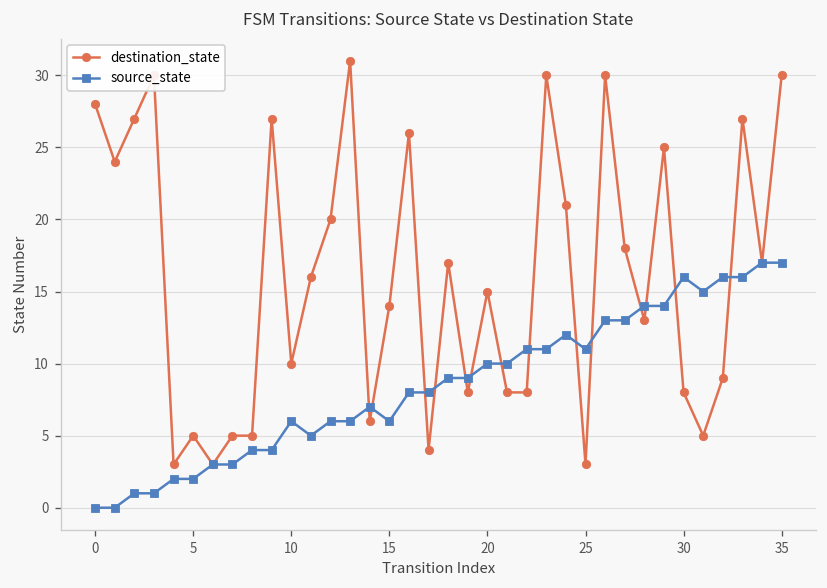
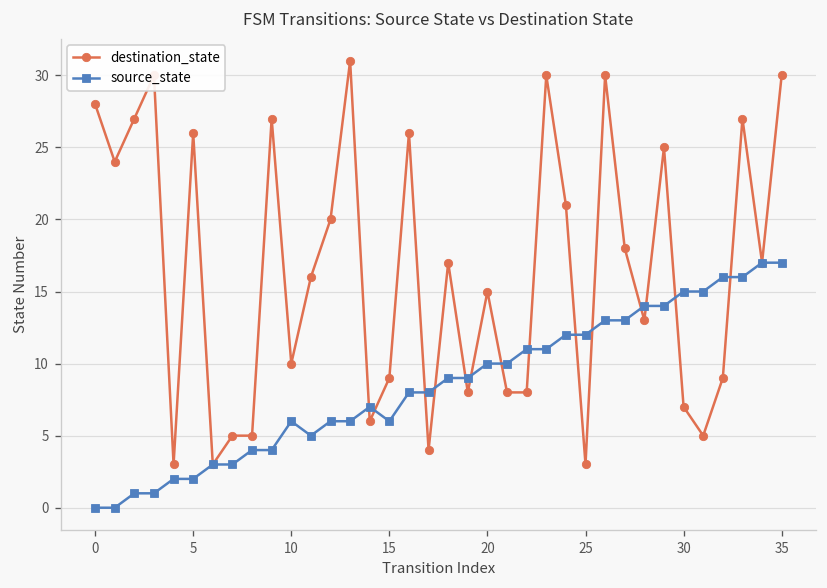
  {
    "destination_state": {
      "0": 28,
-     "5": 5,
+     "5": 26,
      "10": 10,
-     "15": 14,
+     "15": 9,
      "20": 15,
      "25": 3,
-     "30": 8,
+     "30": 7,
      "35": 30
    },
    "source_state": {
      "0": 0,
      "5": 2,
      "10": 6,
      "15": 6,
      "20": 10,
-     "25": 11,
-     "30": 16,
+     "25": 12,
+     "30": 15,
      "35": 17
    }
  }
